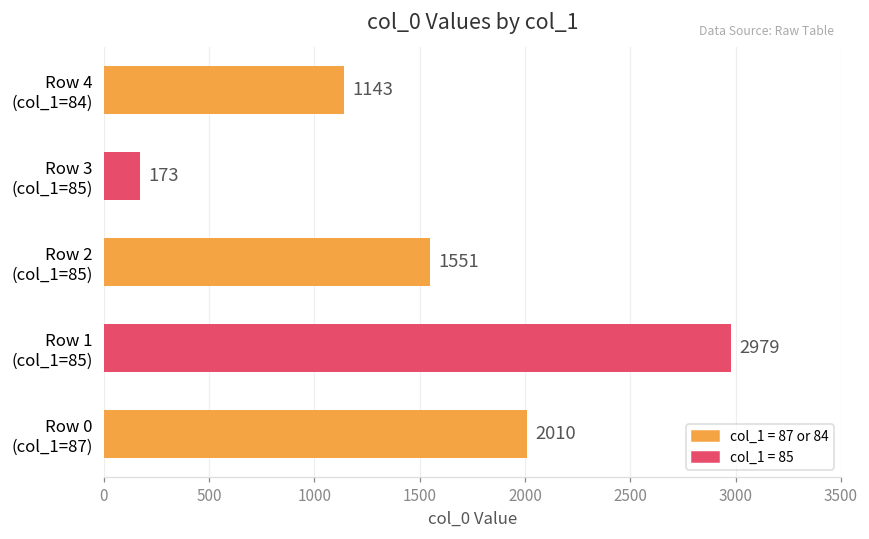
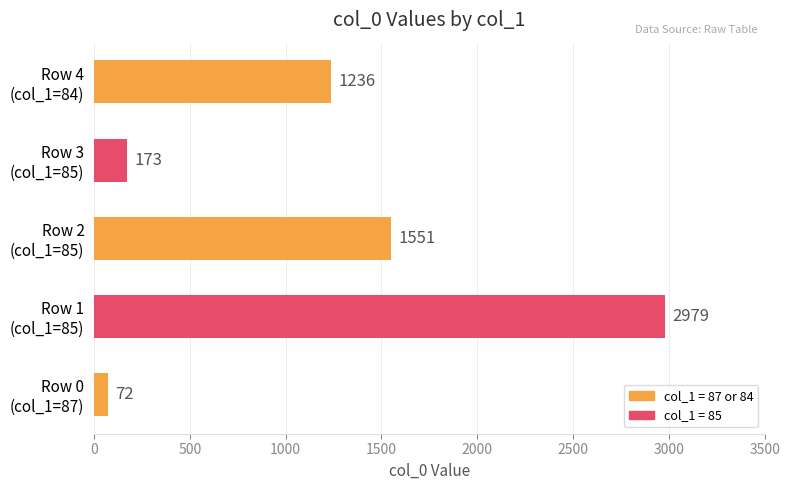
  {
-   "Row 4 (col_1=84)": 1143,
+   "Row 4 (col_1=84)": 1236,
    "Row 3 (col_1=85)": 173,
    "Row 2 (col_1=85)": 1551,
    "Row 1 (col_1=85)": 2979,
-   "Row 0 (col_1=87)": 2010
+   "Row 0 (col_1=87)": 72
  }
